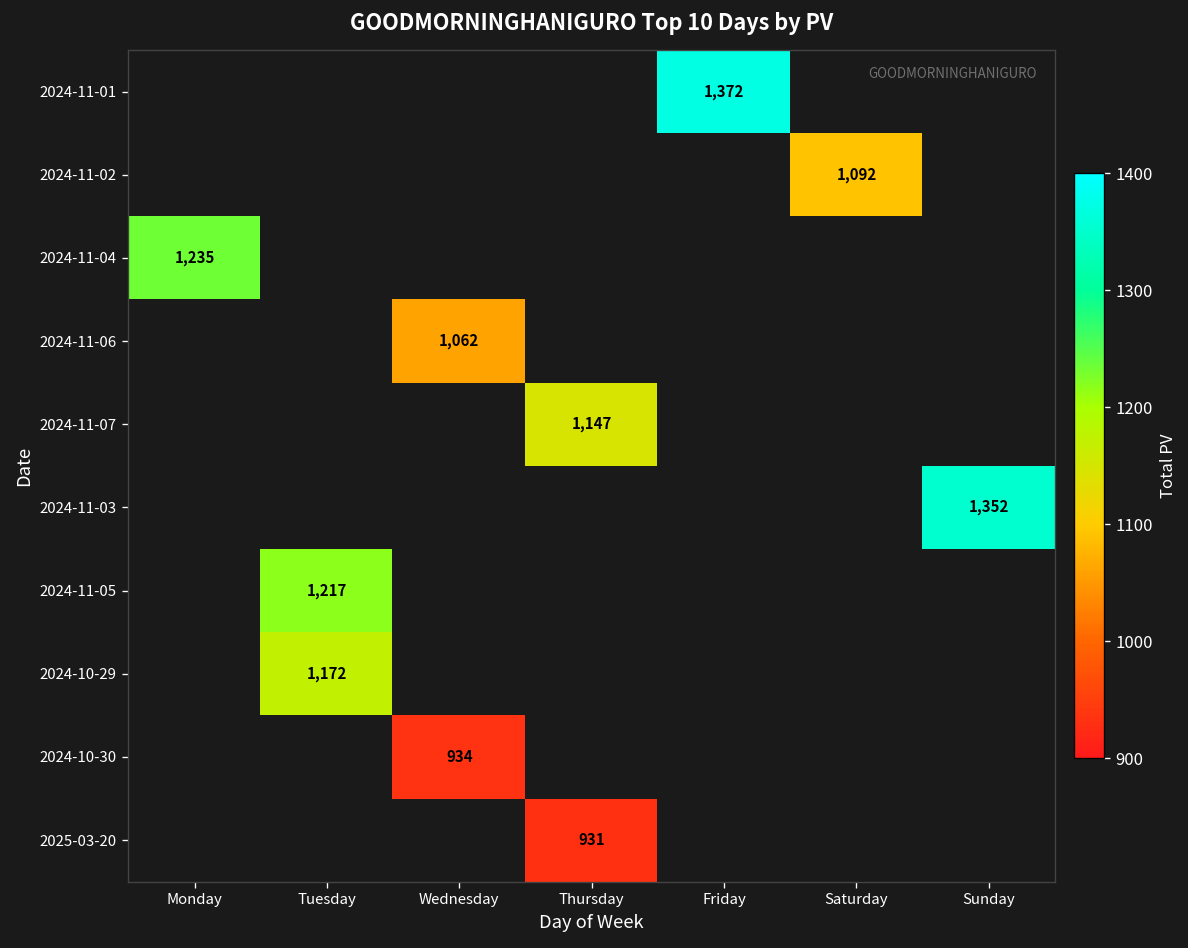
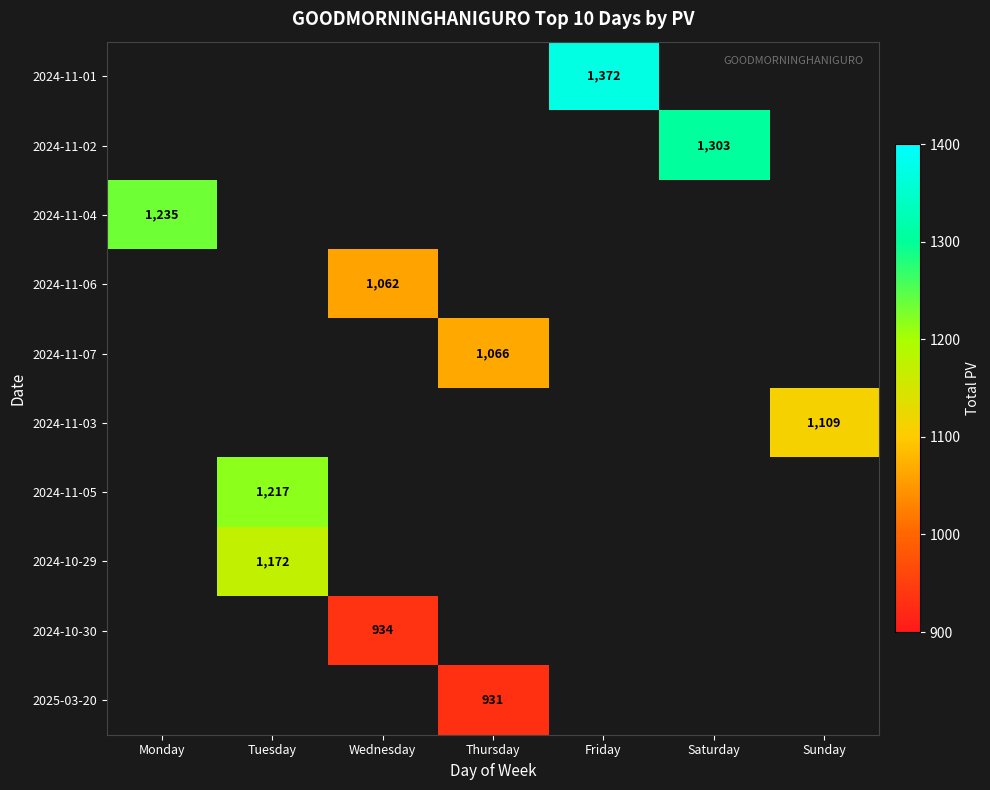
  {
    "2024-11-01": {
      "Friday": "1,372"
    },
    "2024-11-02": {
-     "Saturday": "1,092"
+     "Saturday": "1,303"
    },
    "2024-11-04": {
      "Monday": "1,235"
    },
    "2024-11-06": {
      "Wednesday": "1,062"
    },
    "2024-11-07": {
-     "Thursday": "1,147"
+     "Thursday": "1,066"
    },
    "2024-11-03": {
-     "Sunday": "1,352"
+     "Sunday": "1,109"
    },
    "2024-11-05": {
      "Tuesday": "1,217"
    },
    "2024-10-29": {
      "Tuesday": "1,172"
    },
    "2024-10-30": {
      "Wednesday": "934"
    },
    "2025-03-20": {
      "Thursday": "931"
    }
  }
